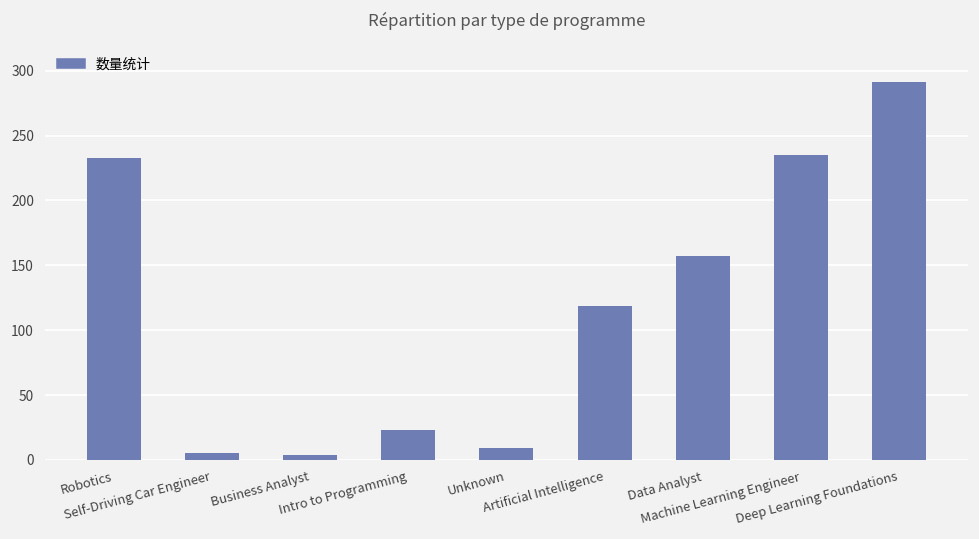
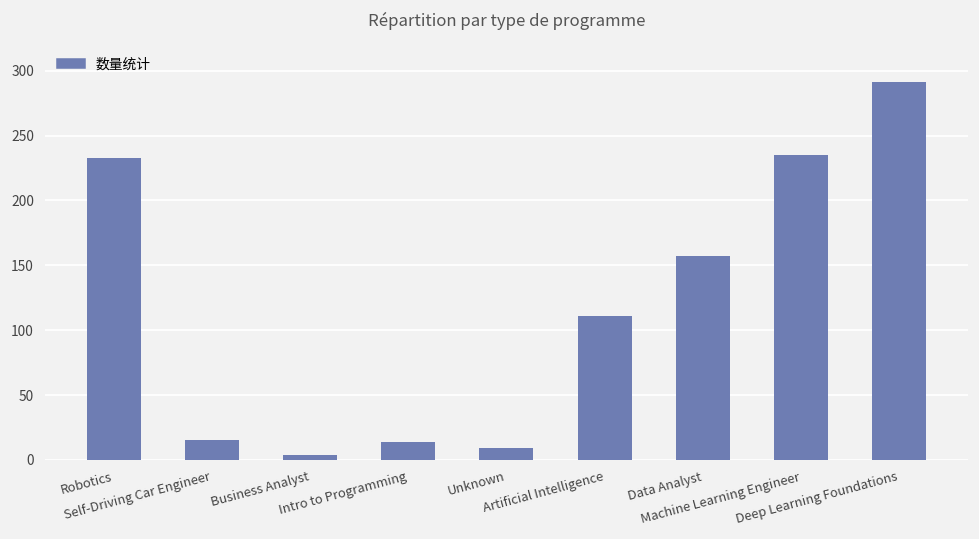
  {
    "Robotics": 233,
-   "Self-Driving Car Engineer": 5,
+   "Self-Driving Car Engineer": 15,
    "Business Analyst": 4,
-   "Intro to Programming": 23,
+   "Intro to Programming": 14,
    "Unknown": 9,
-   "Artificial Intelligence": 119,
+   "Artificial Intelligence": 111,
    "Data Analyst": 157,
    "Machine Learning Engineer": 235,
    "Deep Learning Foundations": 291
  }
